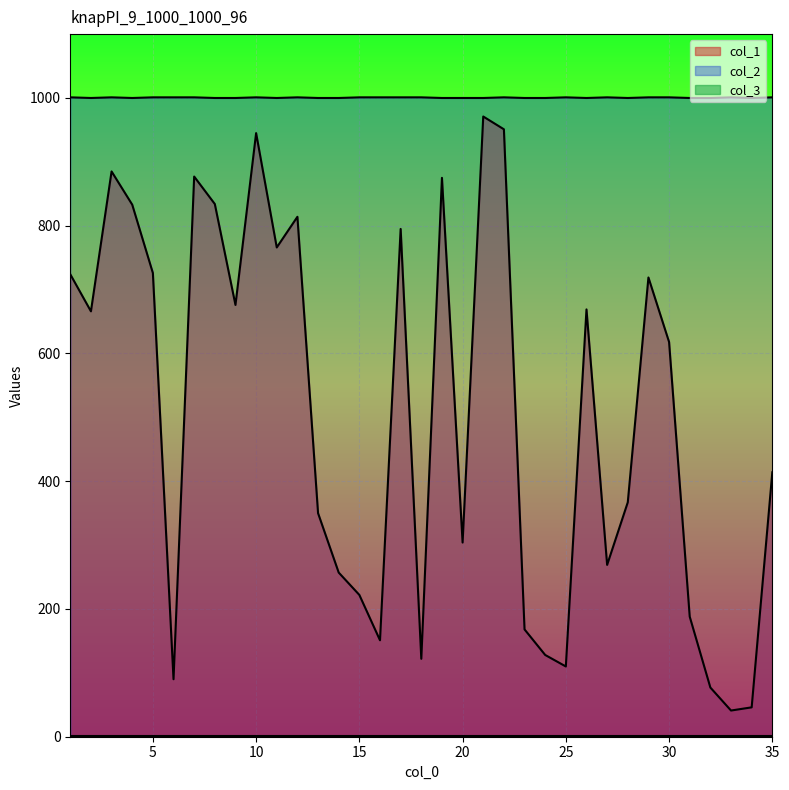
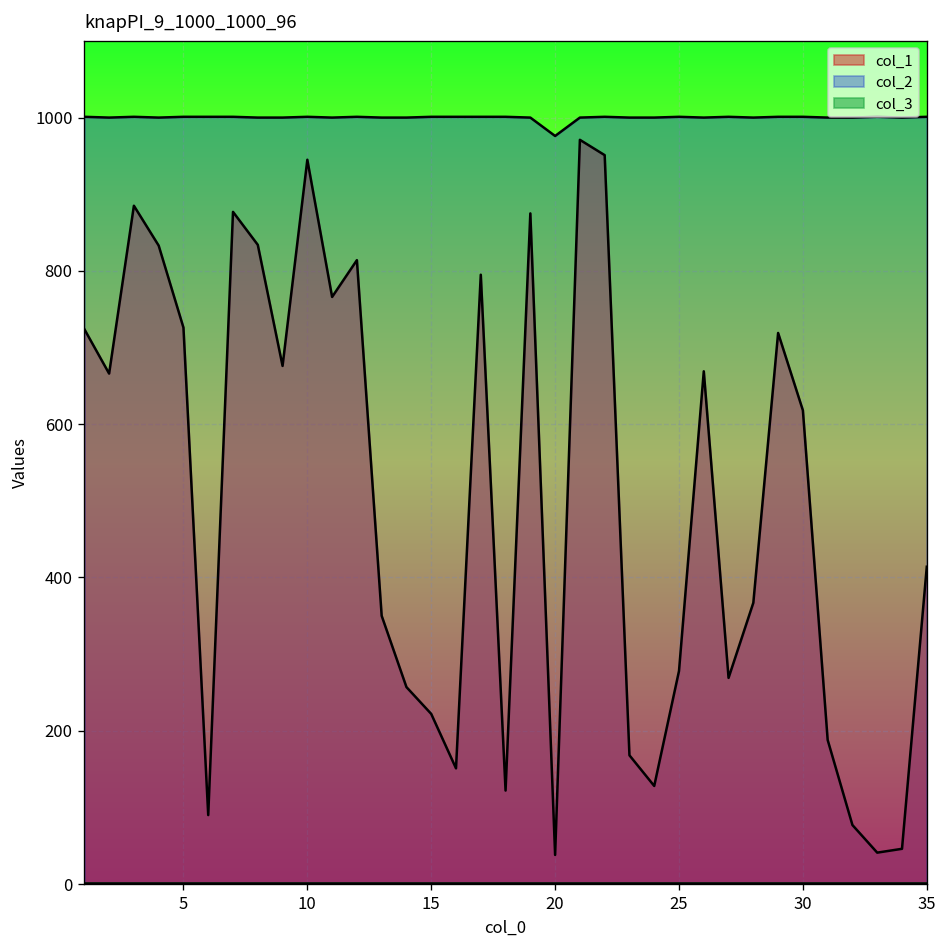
  {
    "col_1": {
      "5": 730,
      "10": 950,
      "15": 220,
-     "20": 300,
-     "25": 110,
+     "20": 40,
+     "25": 280,
      "30": 620,
      "35": 410
    },
    "col_2": {
      "5": 1000,
      "10": 1000,
      "15": 1000,
-     "20": 1000,
+     "20": 980,
      "25": 1000,
      "30": 1000,
      "35": 1000
    },
    "col_3": {
      "5": 0,
      "10": 0,
      "15": 0,
      "20": 0,
      "25": 0,
      "30": 0,
      "35": 0
    }
  }
